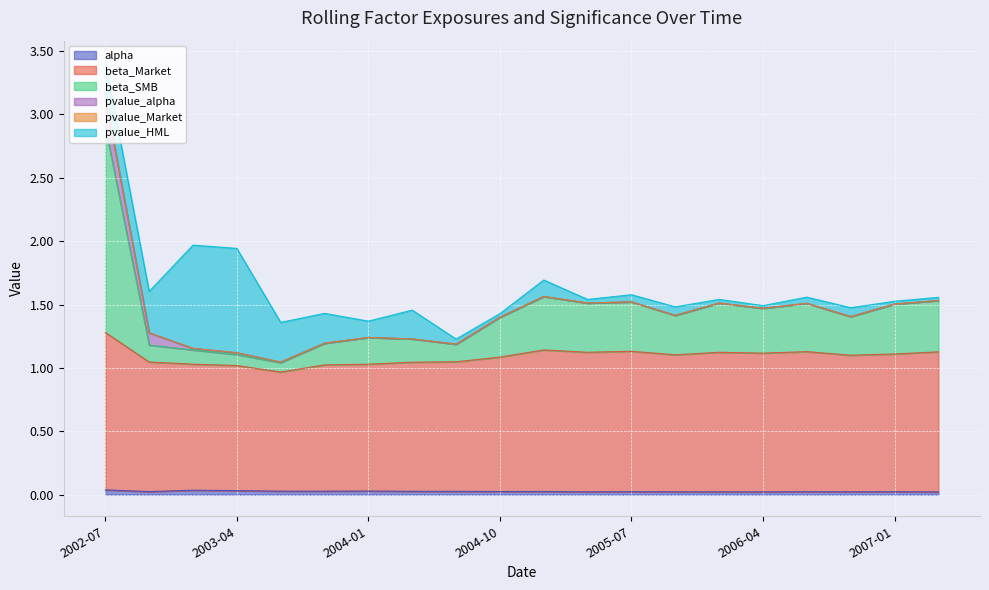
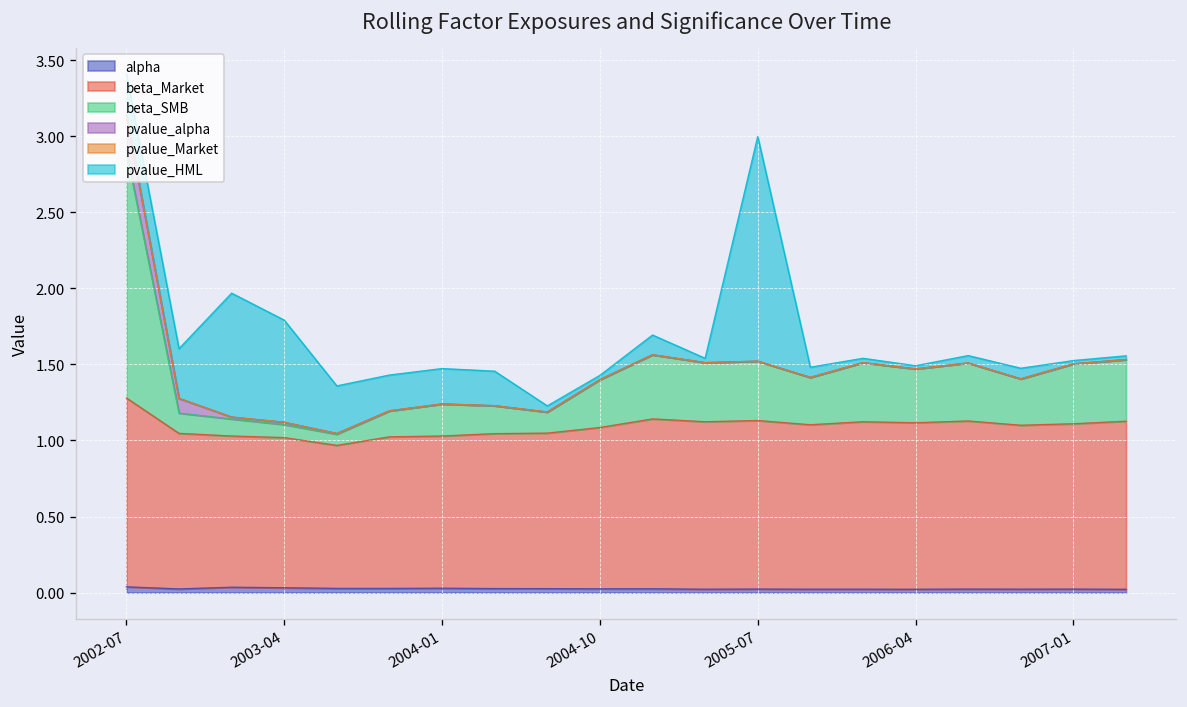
  {
    "alpha": {
      "2002-07": 0.04,
      "2003-04": 0.03,
      "2004-01": 0.03,
      "2004-10": 0.02,
      "2005-07": 0.02,
      "2006-04": 0.02,
      "2007-01": 0.02
    },
    "pvalue_HML": {
-     "2003-04": 0.82,
-     "2004-01": 0.13,
+     "2003-04": 0.67,
+     "2004-01": 0.23,
      "2004-10": 0.03,
-     "2005-07": 0.06,
+     "2005-07": 1.48,
      "2006-04": 0.02,
      "2007-01": 0.02
    }
  }
